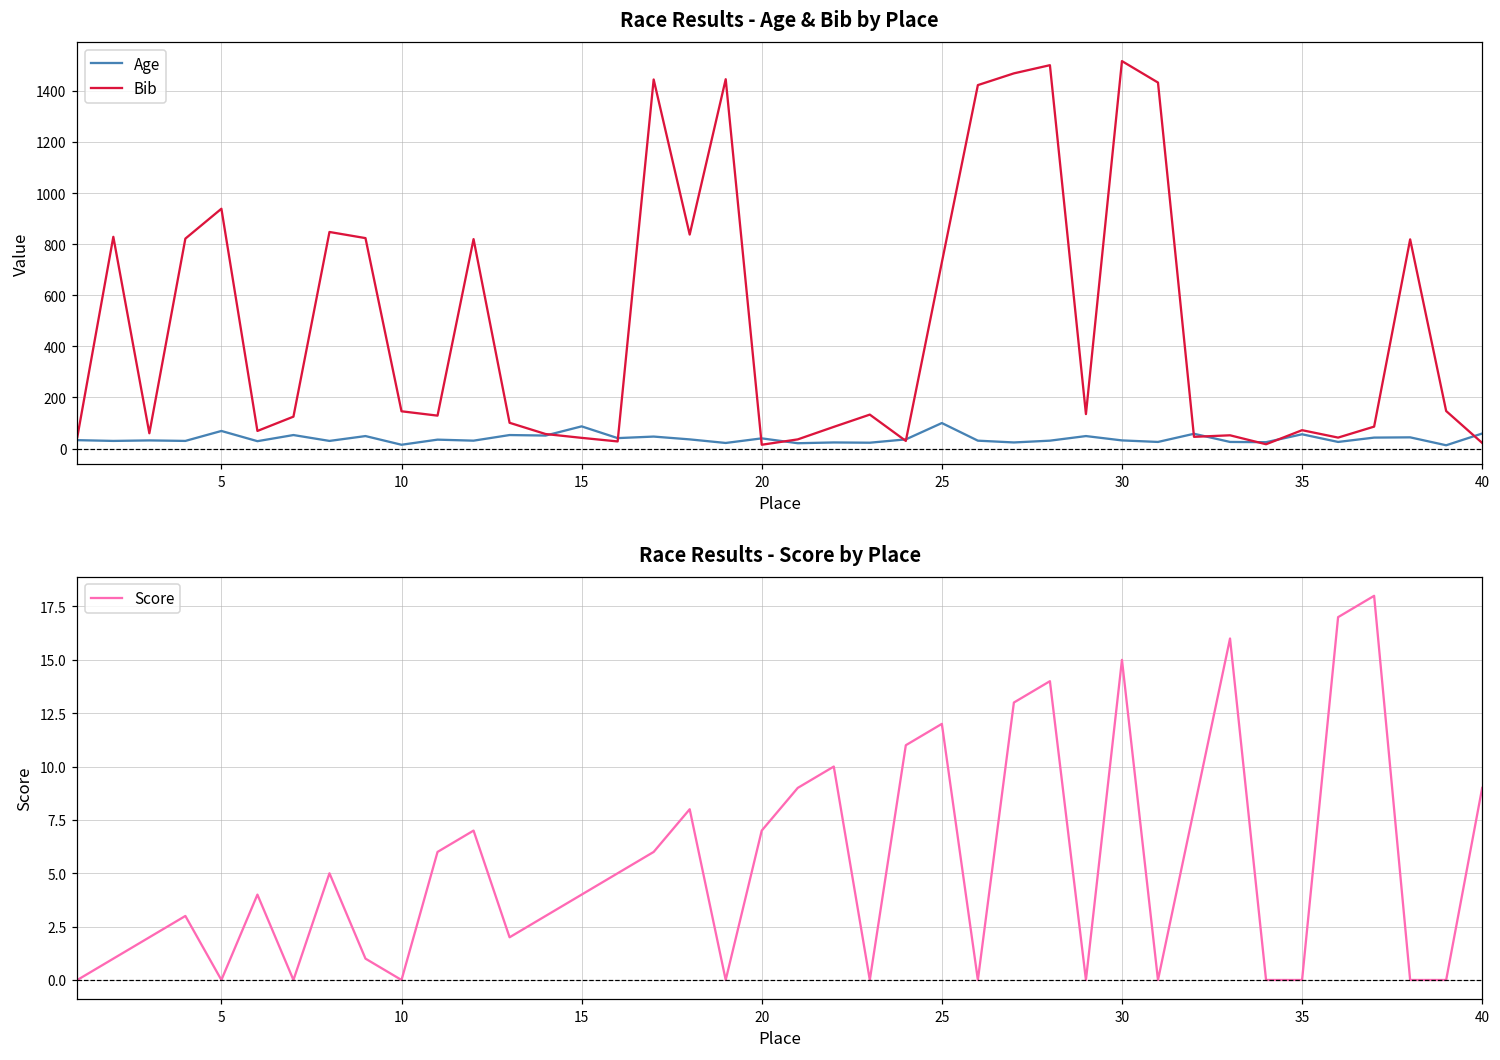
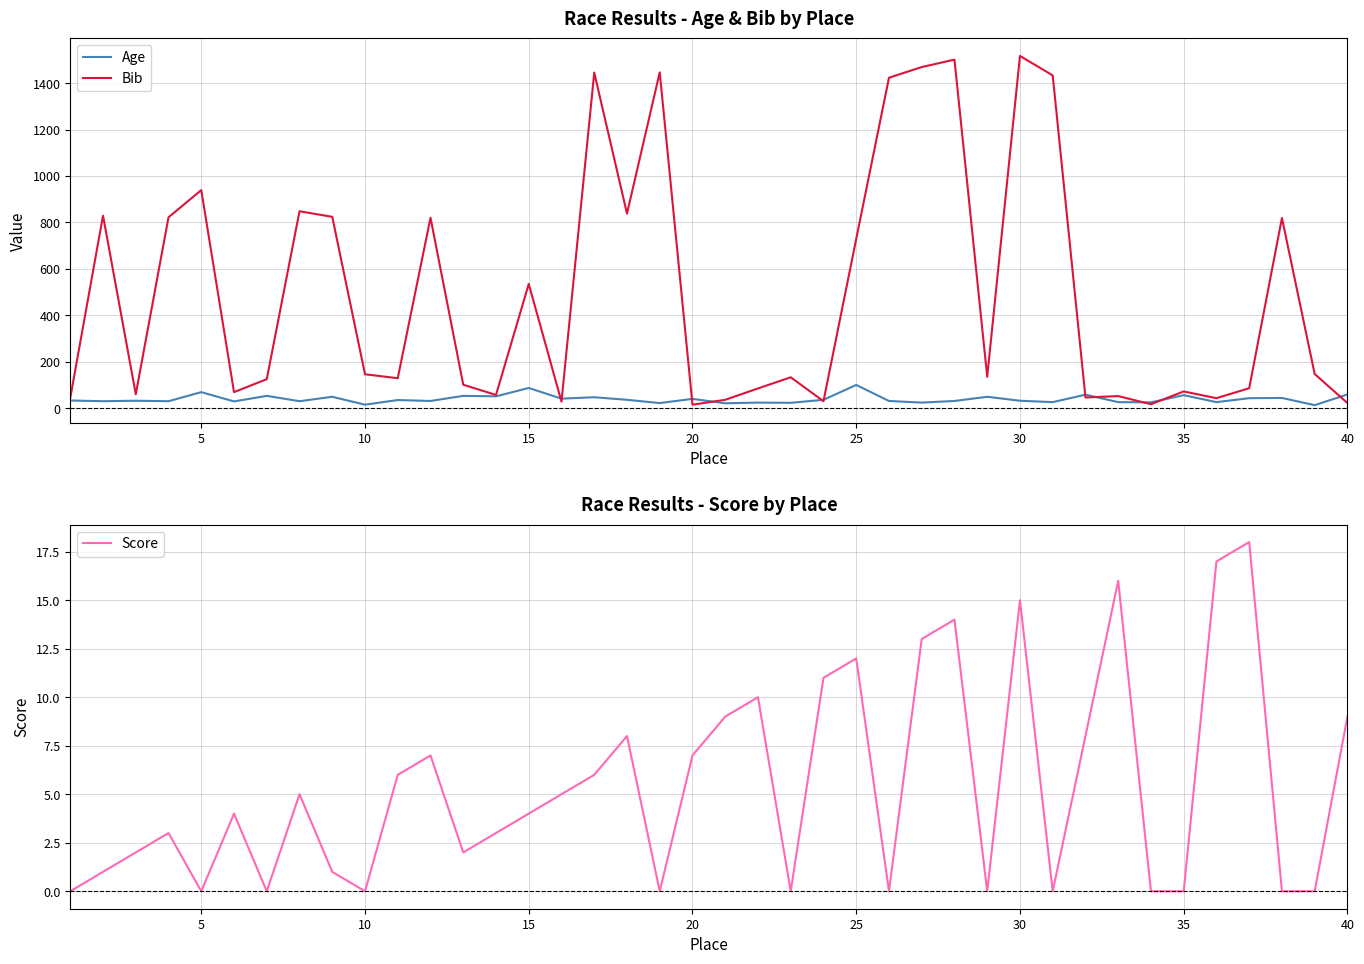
  {
    "Race Results - Age & Bib by Place": {
      "Age": {
        "5": 70,
        "10": 20,
        "15": 90,
        "20": 40,
        "25": 100,
        "30": 30,
        "35": 60,
        "40": 60
      },
      "Bib": {
        "5": 940,
        "10": 150,
-       "15": 40,
+       "15": 540,
        "20": 20,
        "25": 730,
        "30": 1520,
        "35": 70,
        "40": 20
      }
    },
    "Race Results - Score by Place": {
      "5": 0.0,
      "10": 0.0,
      "15": 4.0,
      "20": 7.0,
      "25": 12.0,
      "30": 15.0,
      "35": 0.0,
      "40": 9.0
    }
  }
